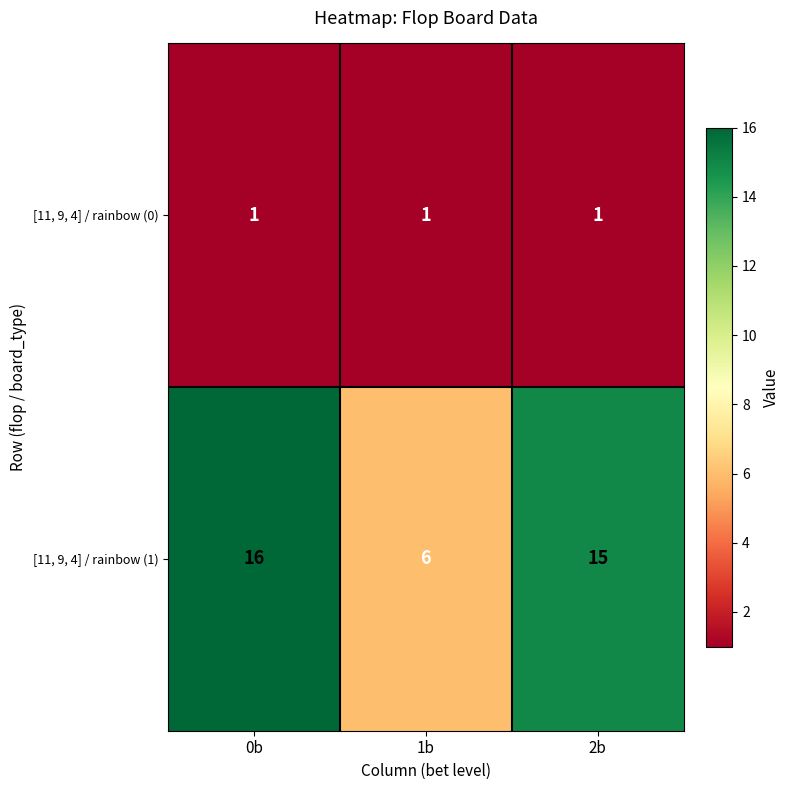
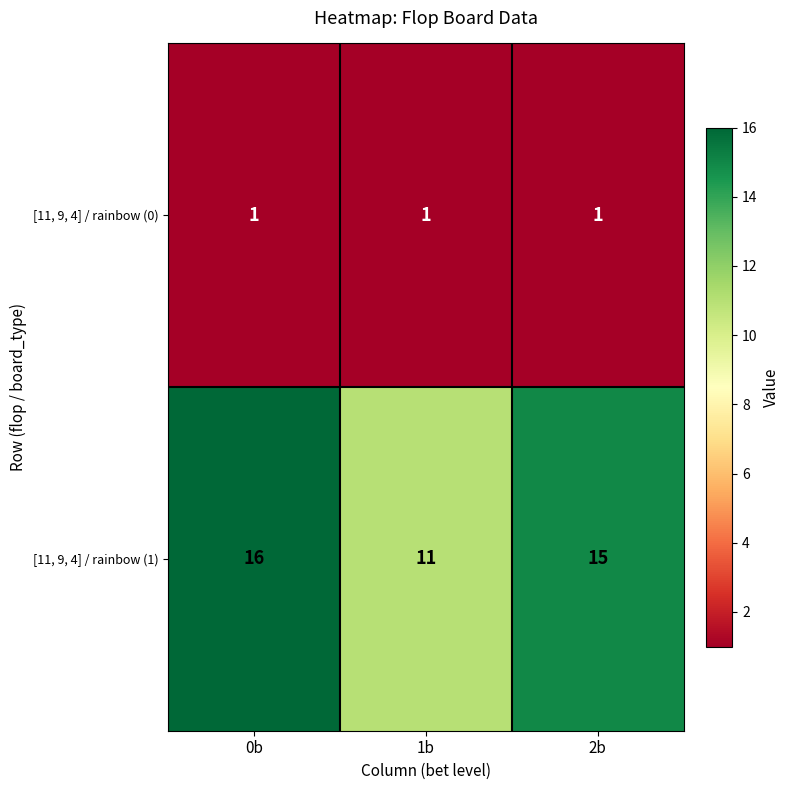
  {
    "[11, 9, 4] / rainbow (0)": {
      "0b": 1,
      "1b": 1,
      "2b": 1
    },
    "[11, 9, 4] / rainbow (1)": {
      "0b": 16,
-     "1b": 6,
+     "1b": 11,
      "2b": 15
    }
  }
